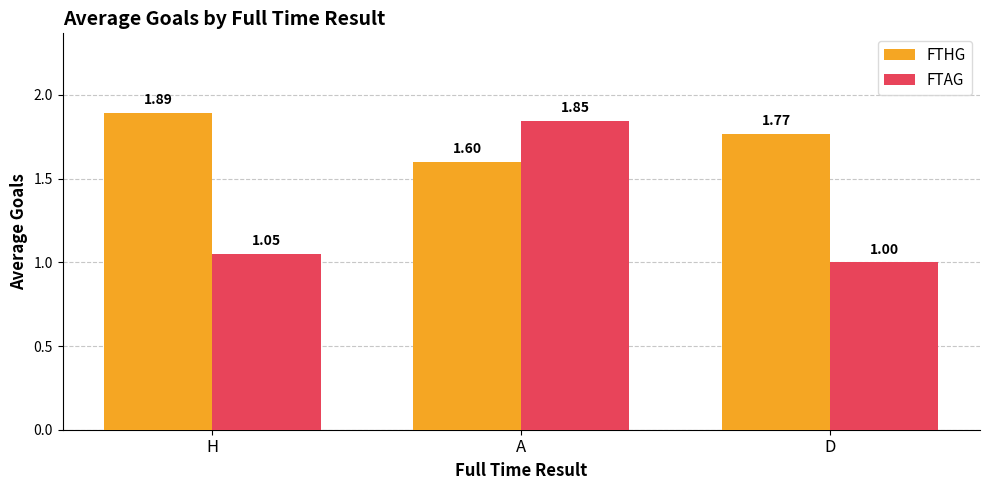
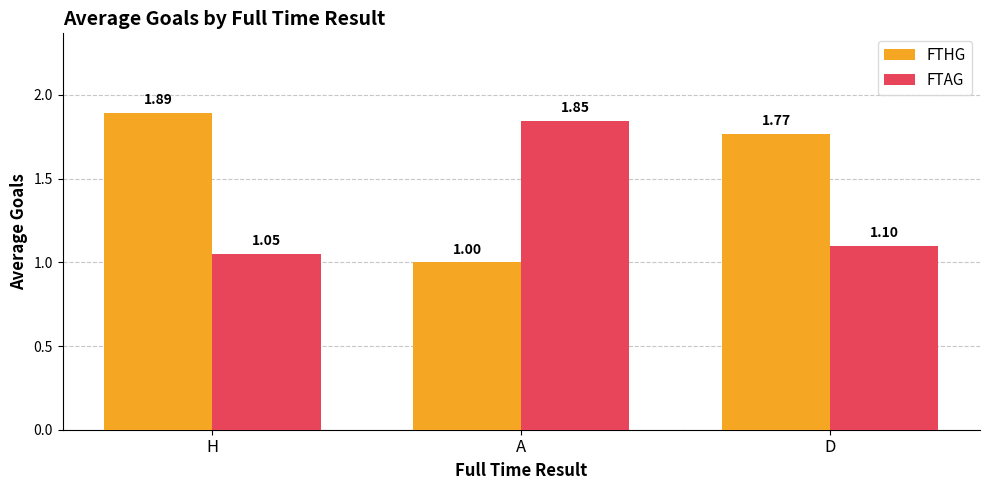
  {
    "FTHG": {
      "H": 1.89,
-     "A": 1.60,
+     "A": 1.00,
      "D": 1.77
    },
    "FTAG": {
      "H": 1.05,
      "A": 1.85,
-     "D": 1.00
+     "D": 1.10
    }
  }
